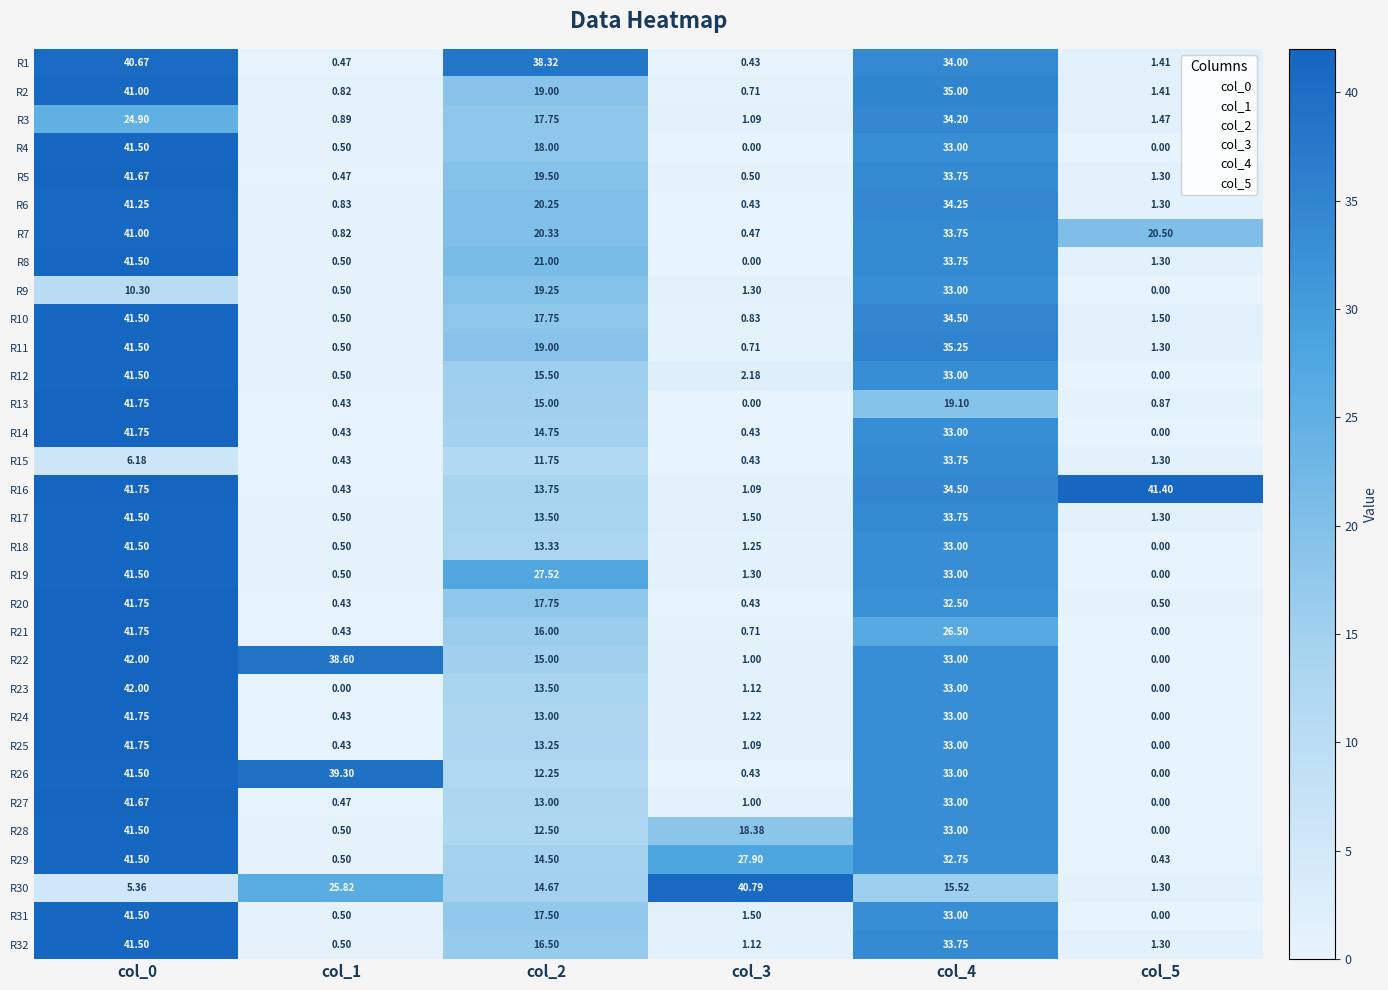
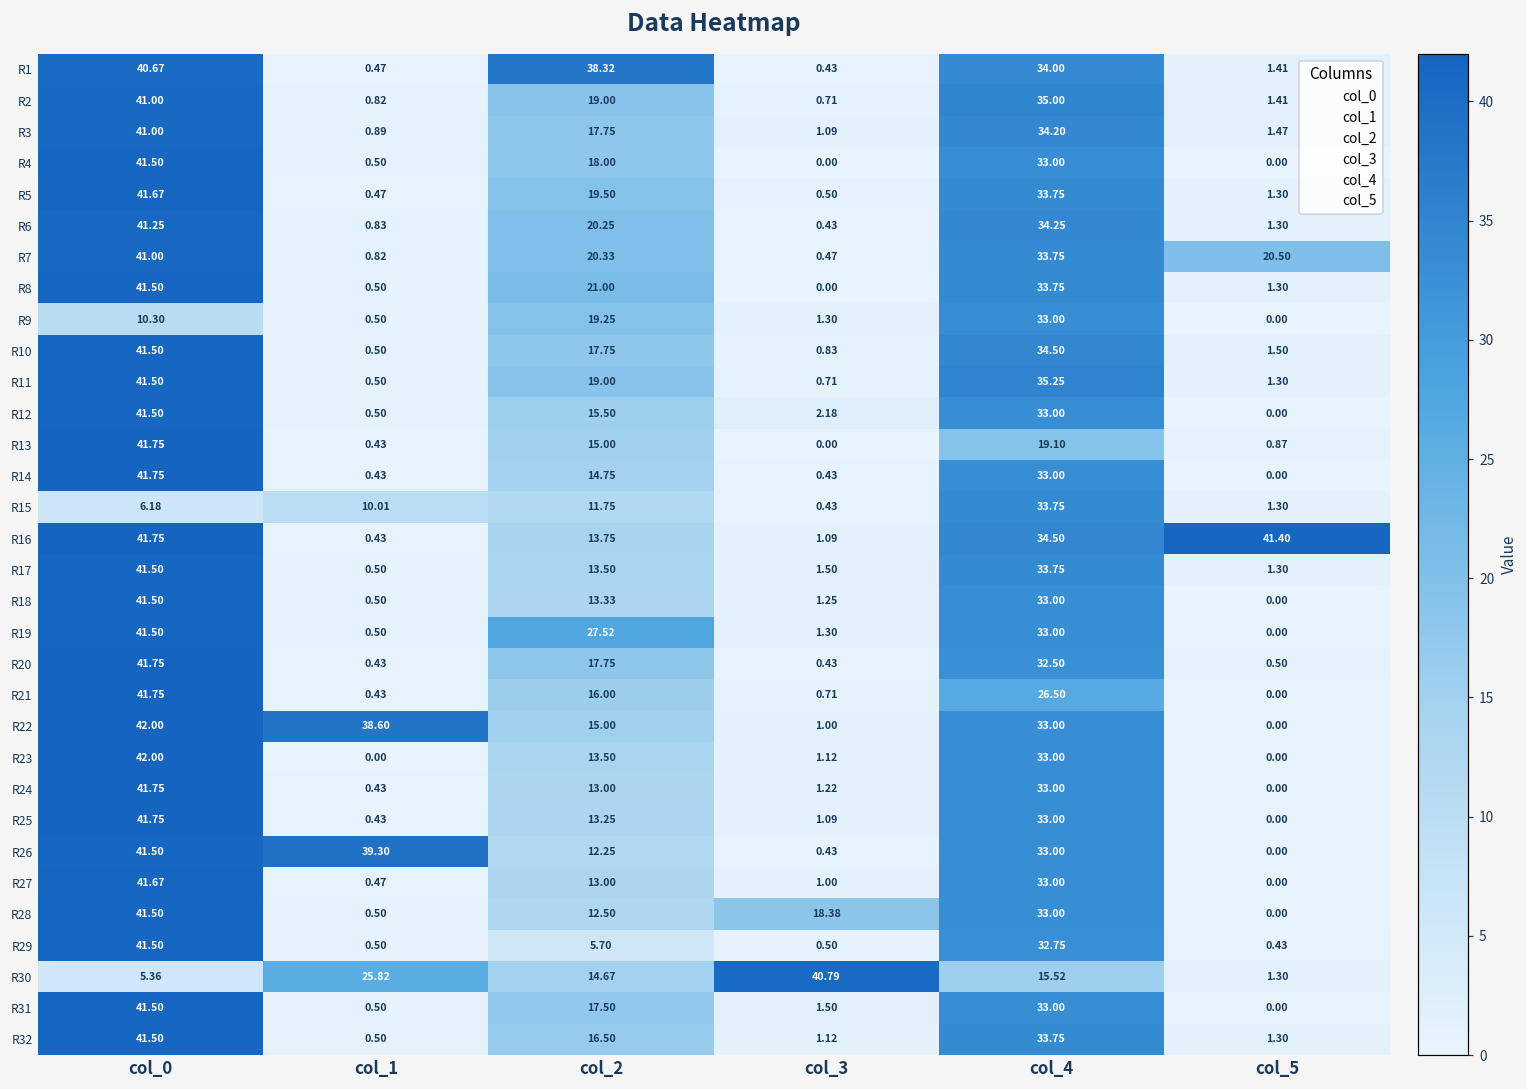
  {
    "R1": {
      "col_0": 40.67,
      "col_1": 0.47,
      "col_2": 38.32,
      "col_3": 0.43,
      "col_4": 34.00,
      "col_5": 1.41
    },
    "R2": {
      "col_0": 41.00,
      "col_1": 0.82,
      "col_2": 19.00,
      "col_3": 0.71,
      "col_4": 35.00,
      "col_5": 1.41
    },
    "R3": {
-     "col_0": 24.90,
+     "col_0": 41.00,
      "col_1": 0.89,
      "col_2": 17.75,
      "col_3": 1.09,
      "col_4": 34.20,
      "col_5": 1.47
    },
    "R4": {
      "col_0": 41.50,
      "col_1": 0.50,
      "col_2": 18.00,
      "col_3": 0.00,
      "col_4": 33.00,
      "col_5": 0.00
    },
    "R5": {
      "col_0": 41.67,
      "col_1": 0.47,
      "col_2": 19.50,
      "col_3": 0.50,
      "col_4": 33.75,
      "col_5": 1.30
    },
    "R6": {
      "col_0": 41.25,
      "col_1": 0.83,
      "col_2": 20.25,
      "col_3": 0.43,
      "col_4": 34.25,
      "col_5": 1.30
    },
    "R7": {
      "col_0": 41.00,
      "col_1": 0.82,
      "col_2": 20.33,
      "col_3": 0.47,
      "col_4": 33.75,
      "col_5": 20.50
    },
    "R8": {
      "col_0": 41.50,
      "col_1": 0.50,
      "col_2": 21.00,
      "col_3": 0.00,
      "col_4": 33.75,
      "col_5": 1.30
    },
    "R9": {
      "col_0": 10.30,
      "col_1": 0.50,
      "col_2": 19.25,
      "col_3": 1.30,
      "col_4": 33.00,
      "col_5": 0.00
    },
    "R10": {
      "col_0": 41.50,
      "col_1": 0.50,
      "col_2": 17.75,
      "col_3": 0.83,
      "col_4": 34.50,
      "col_5": 1.50
    },
    "R11": {
      "col_0": 41.50,
      "col_1": 0.50,
      "col_2": 19.00,
      "col_3": 0.71,
      "col_4": 35.25,
      "col_5": 1.30
    },
    "R12": {
      "col_0": 41.50,
      "col_1": 0.50,
      "col_2": 15.50,
      "col_3": 2.18,
      "col_4": 33.00,
      "col_5": 0.00
    },
    "R13": {
      "col_0": 41.75,
      "col_1": 0.43,
      "col_2": 15.00,
      "col_3": 0.00,
      "col_4": 19.10,
      "col_5": 0.87
    },
    "R14": {
      "col_0": 41.75,
      "col_1": 0.43,
      "col_2": 14.75,
      "col_3": 0.43,
      "col_4": 33.00,
      "col_5": 0.00
    },
    "R15": {
      "col_0": 6.18,
-     "col_1": 0.43,
+     "col_1": 10.01,
      "col_2": 11.75,
      "col_3": 0.43,
      "col_4": 33.75,
      "col_5": 1.30
    },
    "R16": {
      "col_0": 41.75,
      "col_1": 0.43,
      "col_2": 13.75,
      "col_3": 1.09,
      "col_4": 34.50,
      "col_5": 41.40
    },
    "R17": {
      "col_0": 41.50,
      "col_1": 0.50,
      "col_2": 13.50,
      "col_3": 1.50,
      "col_4": 33.75,
      "col_5": 1.30
    },
    "R18": {
      "col_0": 41.50,
      "col_1": 0.50,
      "col_2": 13.33,
      "col_3": 1.25,
      "col_4": 33.00,
      "col_5": 0.00
    },
    "R19": {
      "col_0": 41.50,
      "col_1": 0.50,
      "col_2": 27.52,
      "col_3": 1.30,
      "col_4": 33.00,
      "col_5": 0.00
    },
    "R20": {
      "col_0": 41.75,
      "col_1": 0.43,
      "col_2": 17.75,
      "col_3": 0.43,
      "col_4": 32.50,
      "col_5": 0.50
    },
    "R21": {
      "col_0": 41.75,
      "col_1": 0.43,
      "col_2": 16.00,
      "col_3": 0.71,
      "col_4": 26.50,
      "col_5": 0.00
    },
    "R22": {
      "col_0": 42.00,
      "col_1": 38.60,
      "col_2": 15.00,
      "col_3": 1.00,
      "col_4": 33.00,
      "col_5": 0.00
    },
    "R23": {
      "col_0": 42.00,
      "col_1": 0.00,
      "col_2": 13.50,
      "col_3": 1.12,
      "col_4": 33.00,
      "col_5": 0.00
    },
    "R24": {
      "col_0": 41.75,
      "col_1": 0.43,
      "col_2": 13.00,
      "col_3": 1.22,
      "col_4": 33.00,
      "col_5": 0.00
    },
    "R25": {
      "col_0": 41.75,
      "col_1": 0.43,
      "col_2": 13.25,
      "col_3": 1.09,
      "col_4": 33.00,
      "col_5": 0.00
    },
    "R26": {
      "col_0": 41.50,
      "col_1": 39.30,
      "col_2": 12.25,
      "col_3": 0.43,
      "col_4": 33.00,
      "col_5": 0.00
    },
    "R27": {
      "col_0": 41.67,
      "col_1": 0.47,
      "col_2": 13.00,
      "col_3": 1.00,
      "col_4": 33.00,
      "col_5": 0.00
    },
    "R28": {
      "col_0": 41.50,
      "col_1": 0.50,
      "col_2": 12.50,
      "col_3": 18.38,
      "col_4": 33.00,
      "col_5": 0.00
    },
    "R29": {
      "col_0": 41.50,
      "col_1": 0.50,
-     "col_2": 14.50,
-     "col_3": 27.90,
+     "col_2": 5.70,
+     "col_3": 0.50,
      "col_4": 32.75,
      "col_5": 0.43
    },
    "R30": {
      "col_0": 5.36,
      "col_1": 25.82,
      "col_2": 14.67,
      "col_3": 40.79,
      "col_4": 15.52,
      "col_5": 1.30
    },
    "R31": {
      "col_0": 41.50,
      "col_1": 0.50,
      "col_2": 17.50,
      "col_3": 1.50,
      "col_4": 33.00,
      "col_5": 0.00
    },
    "R32": {
      "col_0": 41.50,
      "col_1": 0.50,
      "col_2": 16.50,
      "col_3": 1.12,
      "col_4": 33.75,
      "col_5": 1.30
    }
  }
